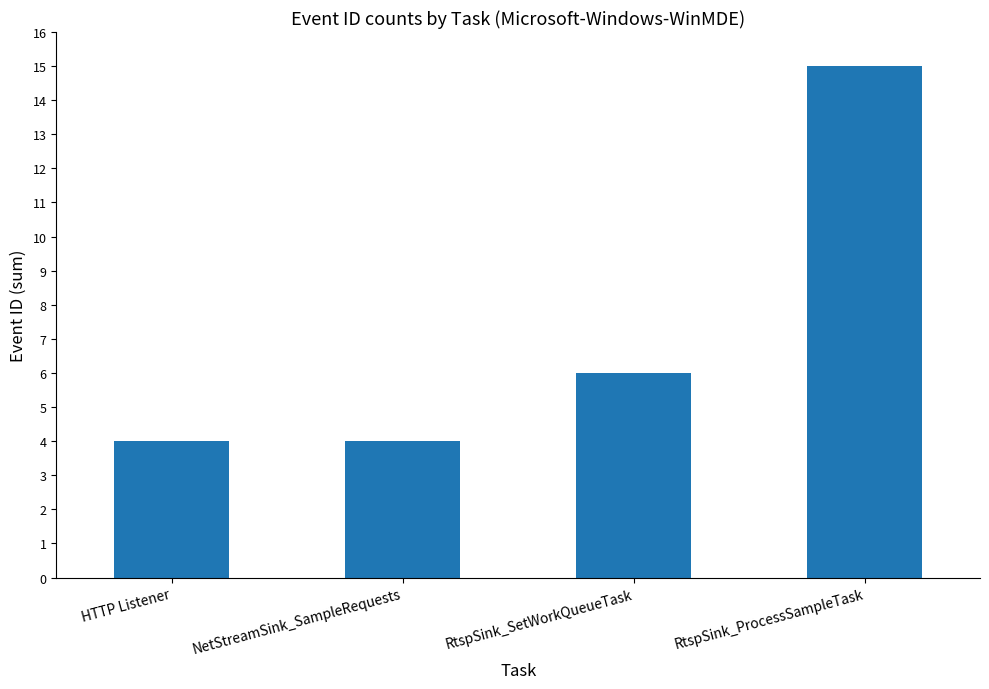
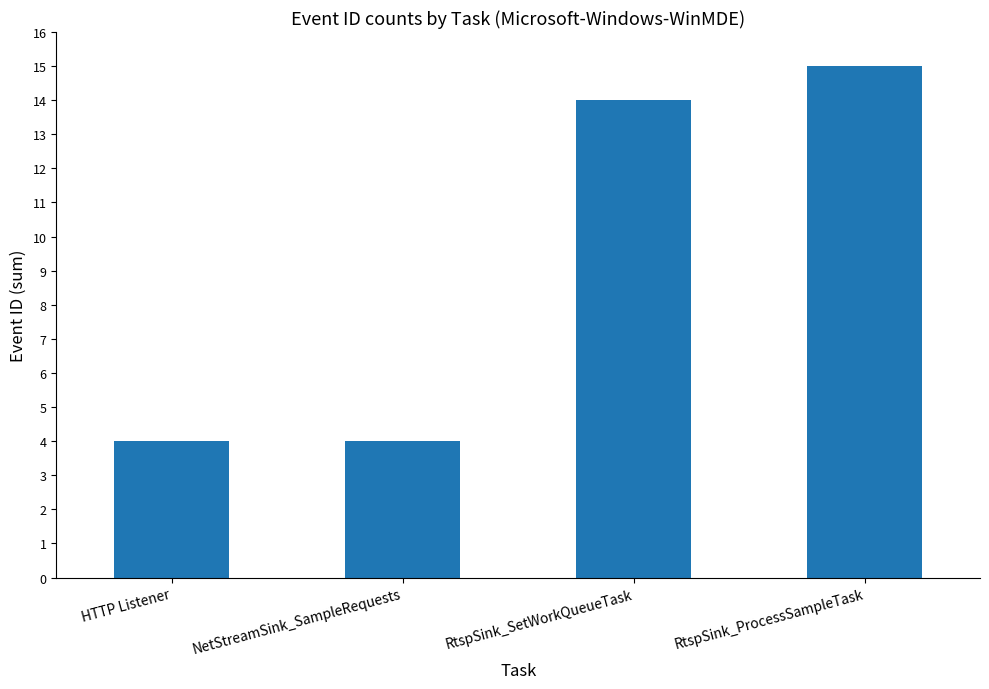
  {
    "HTTP Listener": 4,
    "NetStreamSink_SampleRequests": 4,
-   "RtspSink_SetWorkQueueTask": 6,
+   "RtspSink_SetWorkQueueTask": 14,
    "RtspSink_ProcessSampleTask": 15
  }
